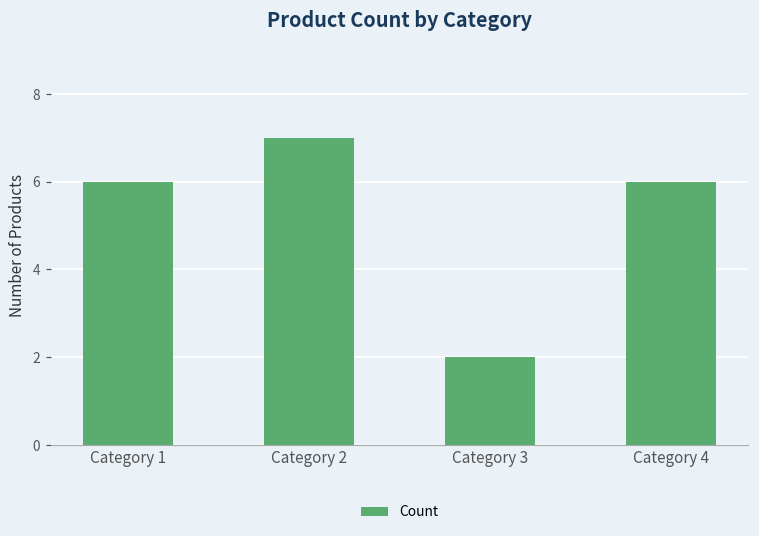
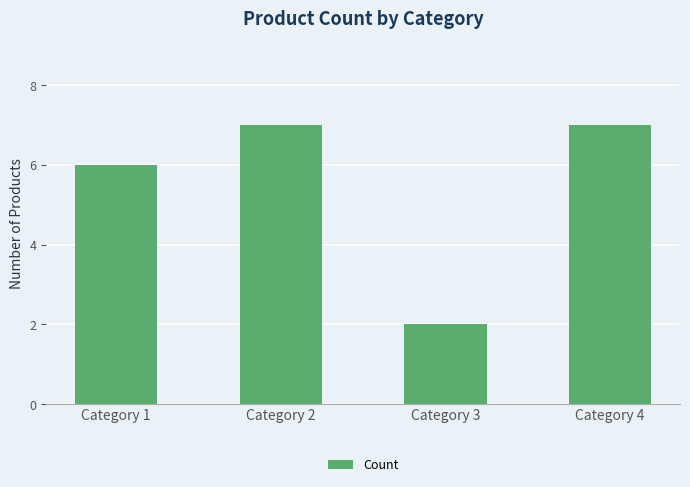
  {
    "Category 1": 6,
    "Category 2": 7,
    "Category 3": 2,
-   "Category 4": 6
+   "Category 4": 7
  }
